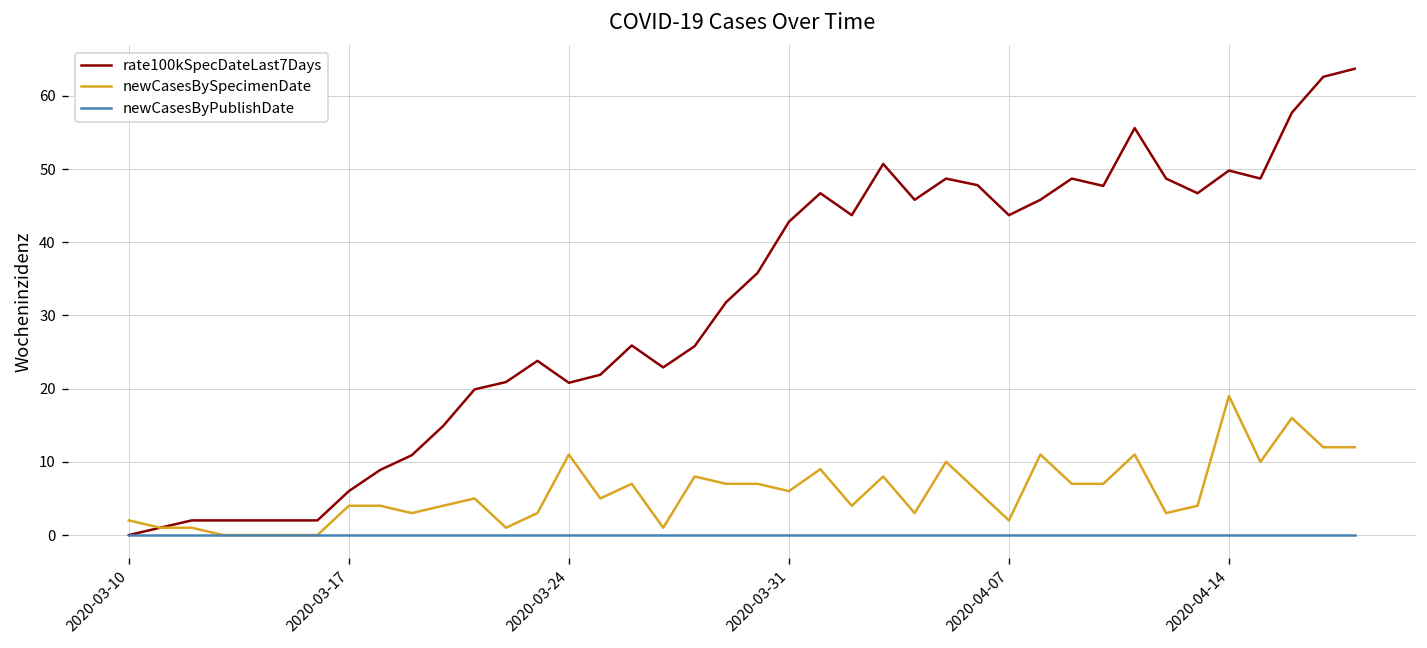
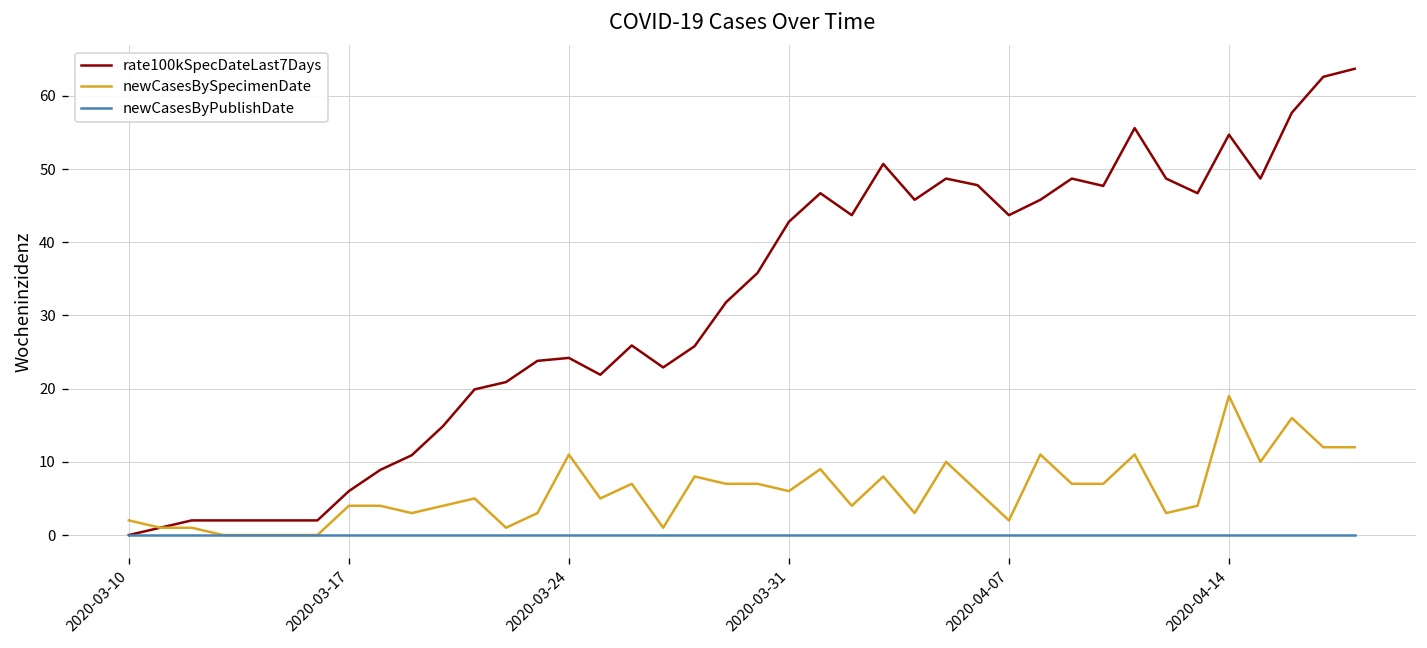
  {
    "rate100kSpecDateLast7Days": {
      "2020-03-17": 6,
-     "2020-03-24": 21,
+     "2020-03-24": 24,
      "2020-03-31": 43,
      "2020-04-07": 44,
-     "2020-04-14": 50
+     "2020-04-14": 55
    },
    "newCasesBySpecimenDate": {
      "2020-03-10": 2,
      "2020-03-17": 4,
      "2020-03-24": 11,
      "2020-03-31": 6,
      "2020-04-07": 2,
      "2020-04-14": 19
    },
    "newCasesByPublishDate": {
      "2020-03-17": 0,
      "2020-03-24": 0,
      "2020-03-31": 0,
      "2020-04-07": 0,
      "2020-04-14": 0
    }
  }
